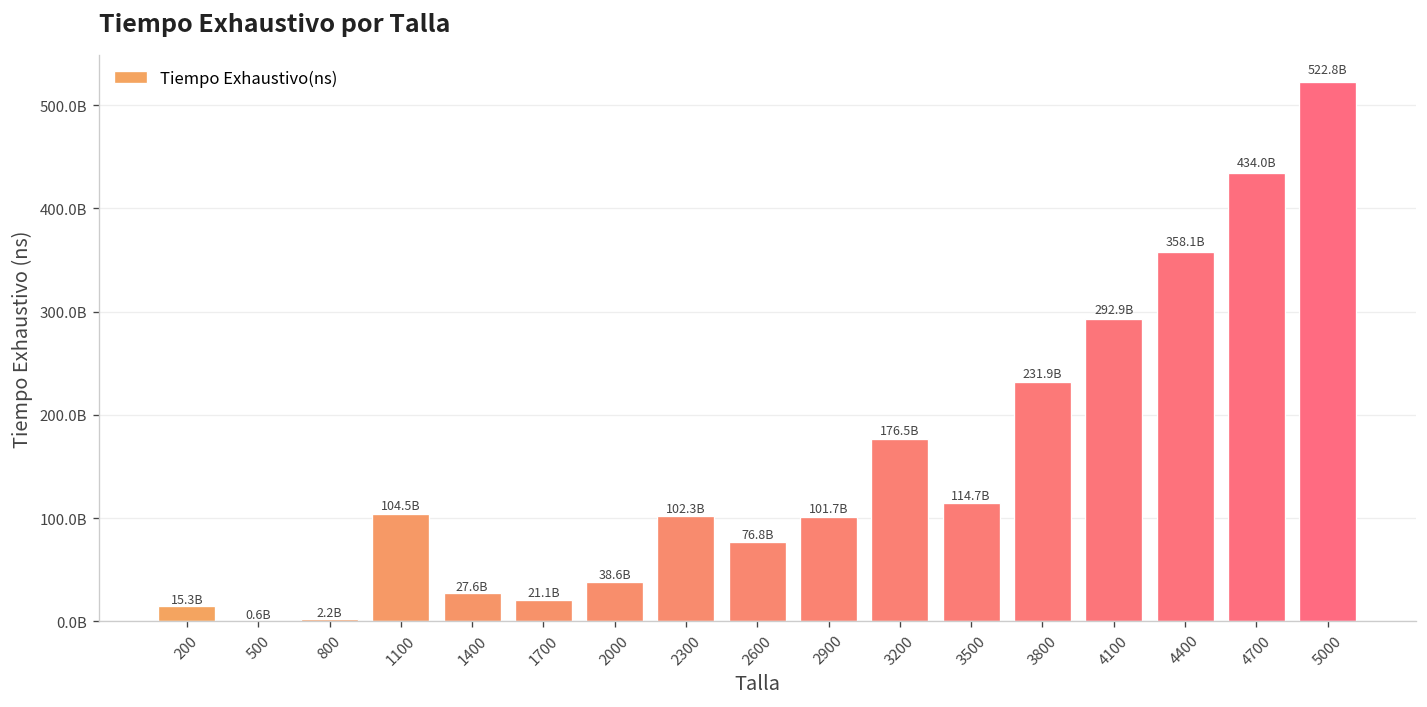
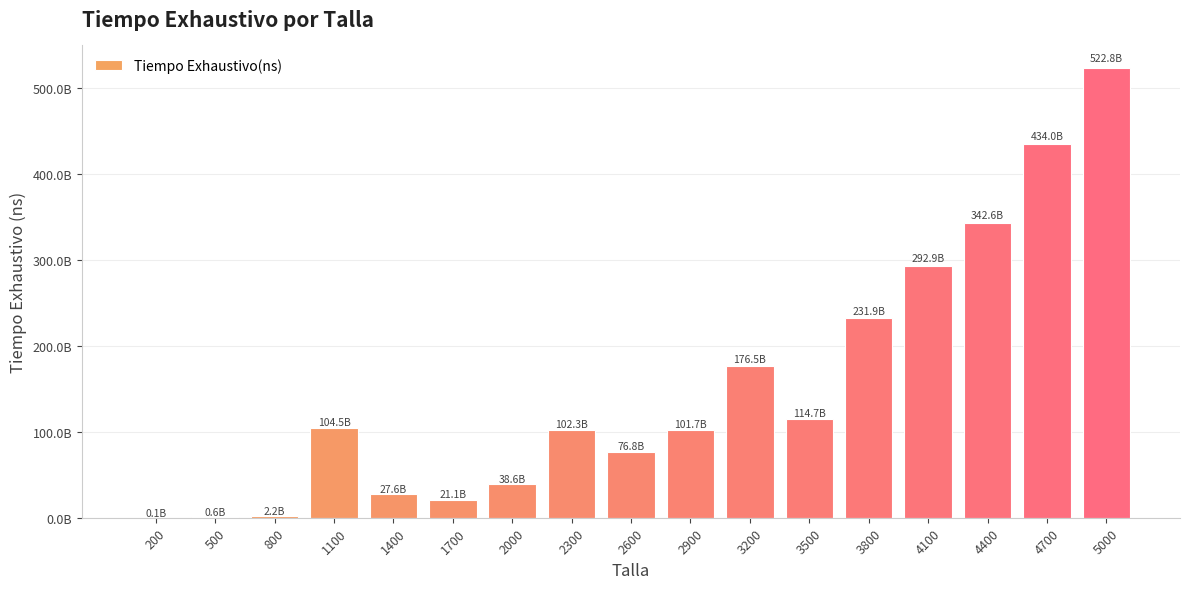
  {
-   "200": "15.3B",
+   "200": "0.1B",
    "500": "0.6B",
    "800": "2.2B",
    "1100": "104.5B",
    "1400": "27.6B",
    "1700": "21.1B",
    "2000": "38.6B",
    "2300": "102.3B",
    "2600": "76.8B",
    "2900": "101.7B",
    "3200": "176.5B",
    "3500": "114.7B",
    "3800": "231.9B",
    "4100": "292.9B",
-   "4400": "358.1B",
+   "4400": "342.6B",
    "4700": "434.0B",
    "5000": "522.8B"
  }
